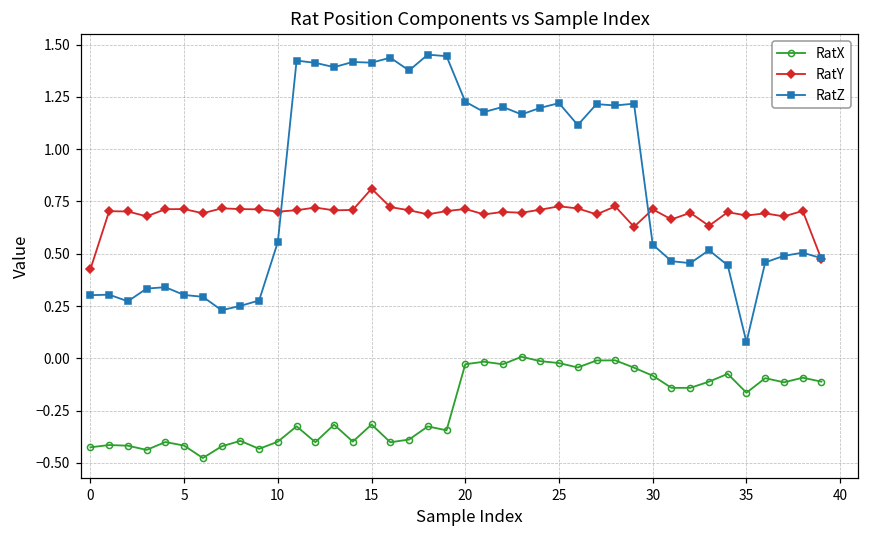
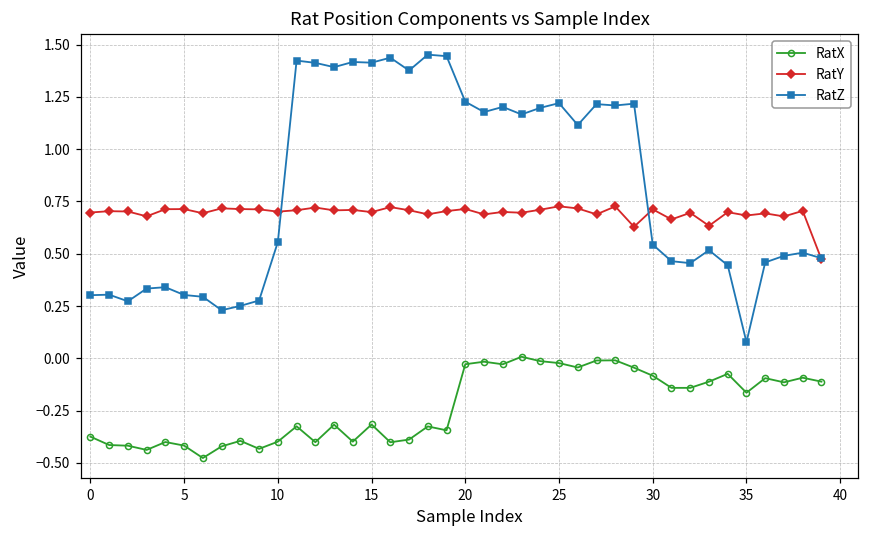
  {
    "RatX": {
-     "0": -0.43,
+     "0": -0.37,
      "5": -0.42,
      "10": -0.40,
      "15": -0.32,
      "20": -0.03,
      "25": -0.02,
      "30": -0.08,
      "35": -0.16
    },
    "RatY": {
-     "0": 0.43,
+     "0": 0.70,
      "5": 0.71,
      "10": 0.70,
-     "15": 0.81,
+     "15": 0.70,
      "20": 0.71,
      "25": 0.73,
      "30": 0.71,
      "35": 0.68
    },
    "RatZ": {
      "0": 0.30,
      "5": 0.30,
      "10": 0.56,
      "15": 1.41,
      "20": 1.23,
      "25": 1.22,
      "30": 0.54,
      "35": 0.08
    }
  }
